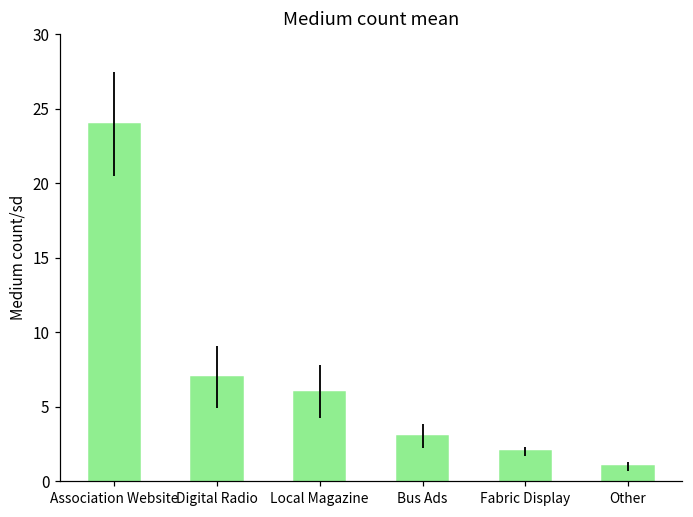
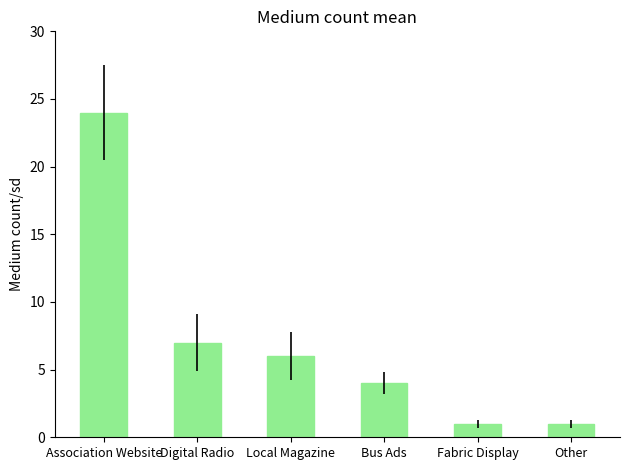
  {
    "Association Website": 24,
    "Digital Radio": 7,
    "Local Magazine": 6,
-   "Bus Ads": 3,
-   "Fabric Display": 2,
+   "Bus Ads": 4,
+   "Fabric Display": 1,
    "Other": 1
  }
